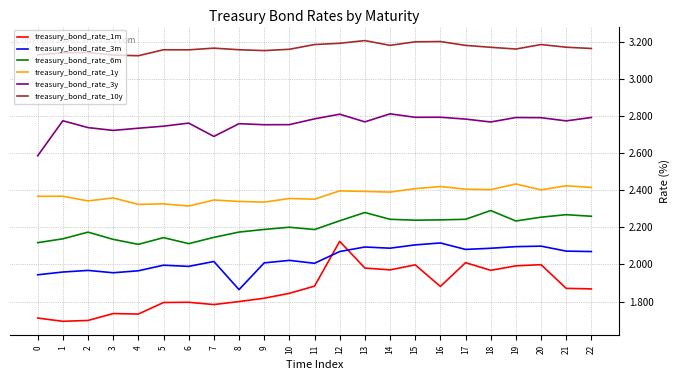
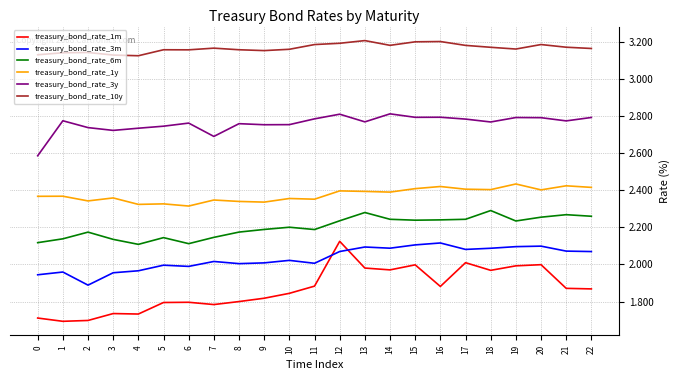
  {
    "treasury_bond_rate_1m": {
      "0": 1.71,
      "1": 1.69,
      "2": 1.70,
      "3": 1.74,
      "4": 1.73,
      "5": 1.79,
      "6": 1.80,
      "7": 1.78,
      "8": 1.80,
      "9": 1.82,
      "10": 1.84,
      "11": 1.88,
      "12": 2.12,
      "13": 1.98,
      "14": 1.97,
      "15": 2.00,
      "16": 1.88,
      "17": 2.01,
      "18": 1.97,
      "19": 1.99,
      "20": 2.00,
      "21": 1.87,
      "22": 1.87
    },
    "treasury_bond_rate_3m": {
      "0": 1.94,
      "1": 1.96,
-     "2": 1.97,
+     "2": 1.89,
      "3": 1.95,
      "4": 1.97,
      "5": 2.00,
      "6": 1.99,
      "7": 2.02,
-     "8": 1.86,
+     "8": 2.00,
      "9": 2.01,
      "10": 2.02,
      "11": 2.01,
      "12": 2.07,
      "13": 2.09,
      "14": 2.09,
      "15": 2.10,
      "16": 2.12,
      "17": 2.08,
      "18": 2.09,
      "19": 2.10,
      "20": 2.10,
      "21": 2.07,
      "22": 2.07
    },
    "treasury_bond_rate_6m": {
      "0": 2.12,
      "1": 2.14,
      "2": 2.17,
      "3": 2.13,
      "4": 2.11,
      "5": 2.14,
      "6": 2.11,
      "7": 2.15,
      "8": 2.17,
      "9": 2.19,
      "10": 2.20,
      "11": 2.19,
      "12": 2.23,
      "13": 2.28,
      "14": 2.24,
      "15": 2.24,
      "16": 2.24,
      "17": 2.24,
      "18": 2.29,
      "19": 2.23,
      "20": 2.25,
      "21": 2.27,
      "22": 2.26
    },
    "treasury_bond_rate_1y": {
      "0": 2.37,
      "1": 2.37,
      "2": 2.34,
      "3": 2.36,
      "4": 2.32,
      "5": 2.33,
      "6": 2.31,
      "7": 2.35,
      "8": 2.34,
      "9": 2.34,
      "10": 2.35,
      "11": 2.35,
      "12": 2.40,
      "13": 2.39,
      "14": 2.39,
      "15": 2.41,
      "16": 2.42,
      "17": 2.40,
      "18": 2.40,
      "19": 2.43,
      "20": 2.40,
      "21": 2.42,
      "22": 2.41
    },
    "treasury_bond_rate_3y": {
      "0": 2.58,
      "1": 2.77,
      "2": 2.74,
      "3": 2.72,
      "4": 2.73,
      "5": 2.74,
      "6": 2.76,
      "7": 2.69,
      "8": 2.76,
      "9": 2.75,
      "10": 2.75,
      "11": 2.78,
      "12": 2.81,
      "13": 2.77,
      "14": 2.81,
      "15": 2.79,
      "16": 2.79,
      "17": 2.78,
      "18": 2.77,
      "19": 2.79,
      "20": 2.79,
      "21": 2.77,
      "22": 2.79
    },
    "treasury_bond_rate_10y": {
      "4": 3.12,
      "5": 3.16,
      "6": 3.16,
      "7": 3.16,
      "8": 3.16,
      "9": 3.15,
      "10": 3.16,
      "11": 3.18,
      "12": 3.19,
      "13": 3.21,
      "14": 3.18,
      "15": 3.20,
      "16": 3.20,
      "17": 3.18,
      "18": 3.17,
      "19": 3.16,
      "20": 3.18,
      "21": 3.17,
      "22": 3.16
    }
  }
